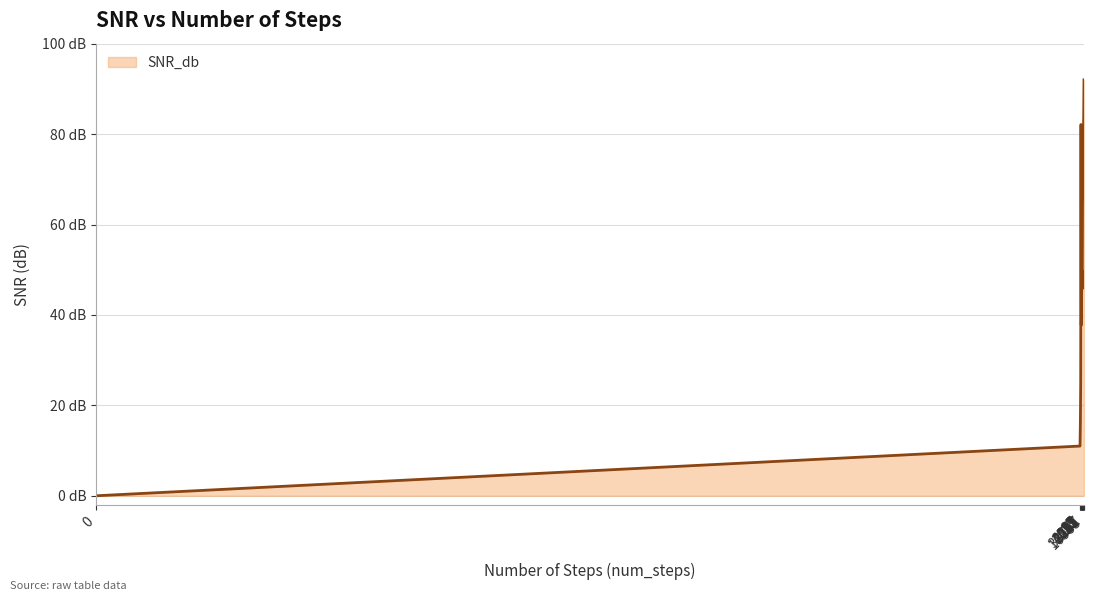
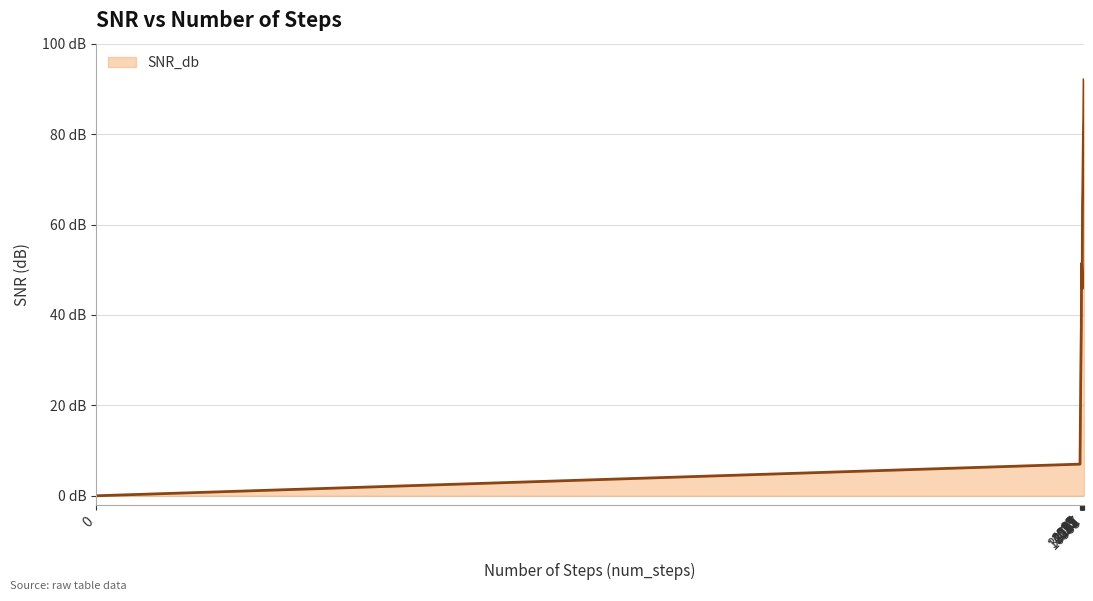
  {
    "0": "0 dB",
-   "3": "11 dB",
+   "3": "7 dB",
    "7": "16 dB",
    "15": "25 dB",
-   "31": "82 dB",
+   "31": "32 dB",
    "63": "38 dB",
-   "127": "44 dB",
+   "127": "51 dB",
    "255": "50 dB",
    "511": "46 dB",
    "1023": "64 dB",
    "2047": "68 dB",
    "4095": "74 dB",
    "8191": "80 dB",
    "16383": "84 dB",
    "32767": "92 dB"
  }
